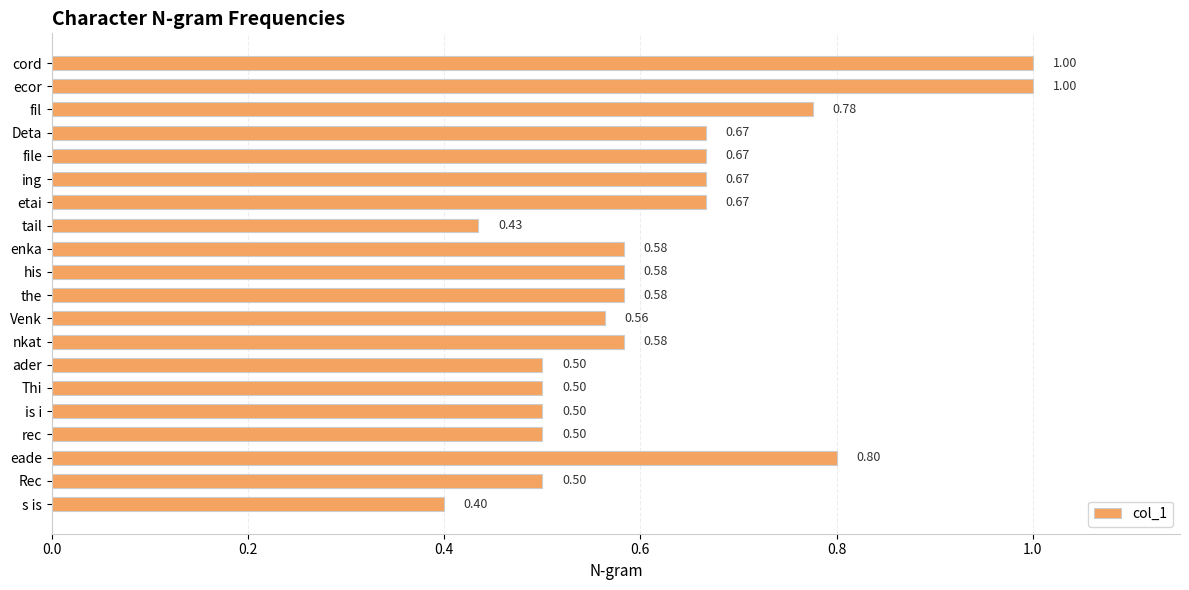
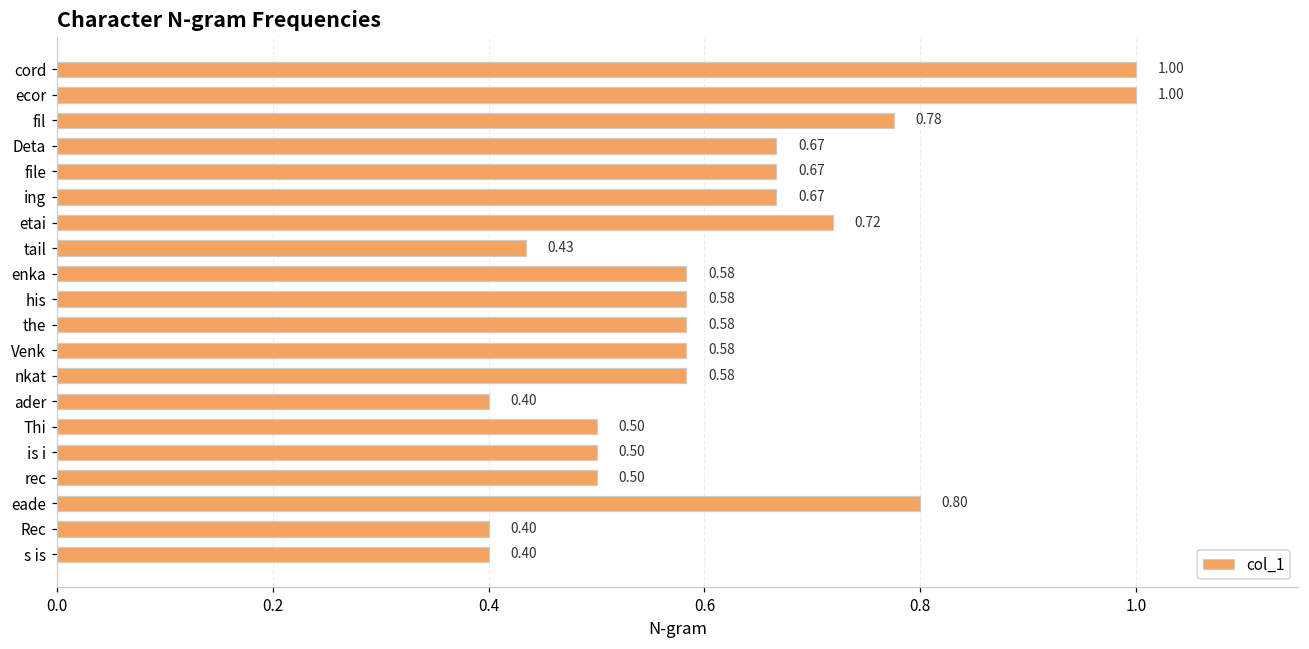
  {
    "cord": 1.00,
    "ecor": 1.00,
    "fil": 0.78,
    "Deta": 0.67,
    "file": 0.67,
    "ing": 0.67,
-   "etai": 0.67,
+   "etai": 0.72,
    "tail": 0.43,
    "enka": 0.58,
    "his": 0.58,
    "the": 0.58,
-   "Venk": 0.56,
+   "Venk": 0.58,
    "nkat": 0.58,
-   "ader": 0.50,
+   "ader": 0.40,
    "Thi": 0.50,
    "is i": 0.50,
    "rec": 0.50,
    "eade": 0.80,
-   "Rec": 0.50,
+   "Rec": 0.40,
    "s is": 0.40
  }
